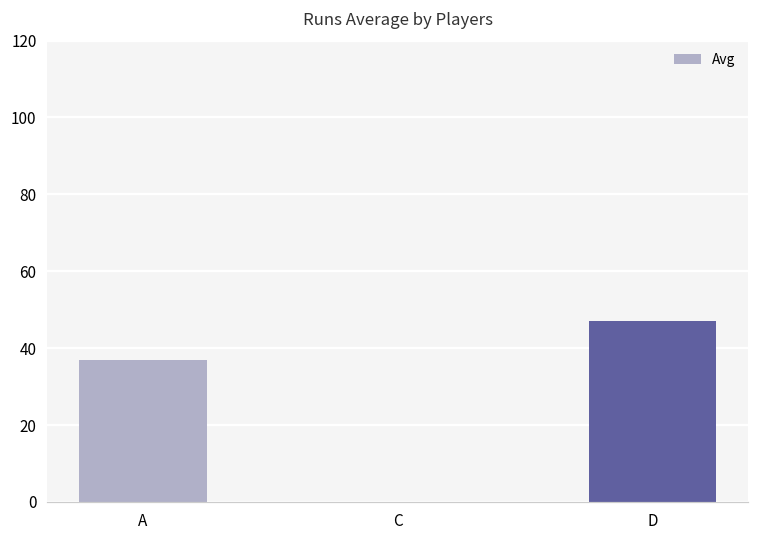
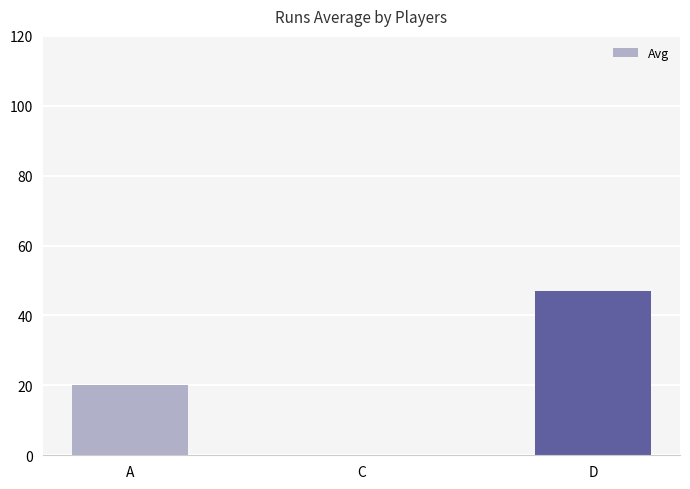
  {
-   "A": 37,
+   "A": 20,
    "C": 0,
    "D": 47
  }
